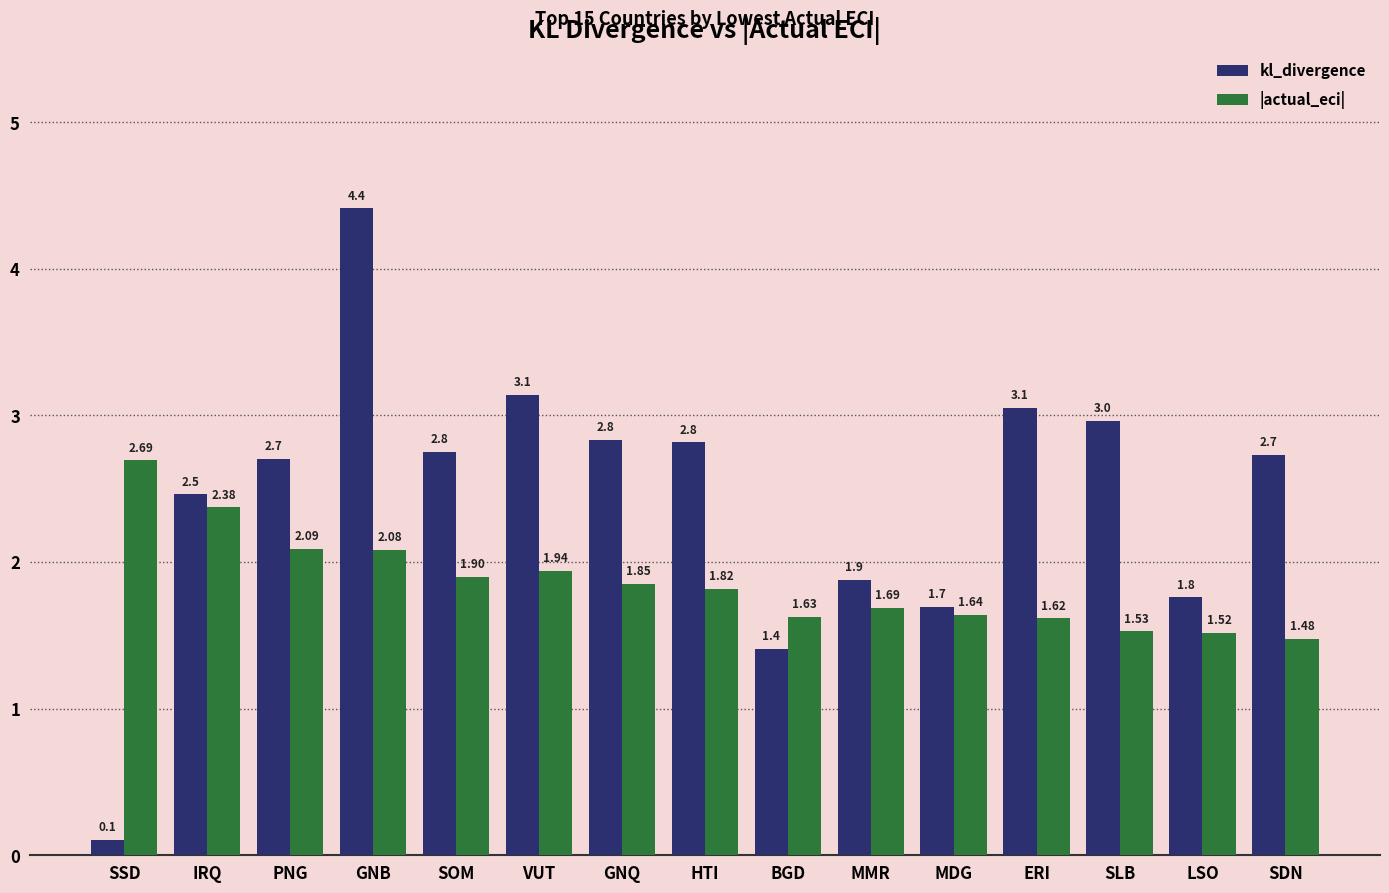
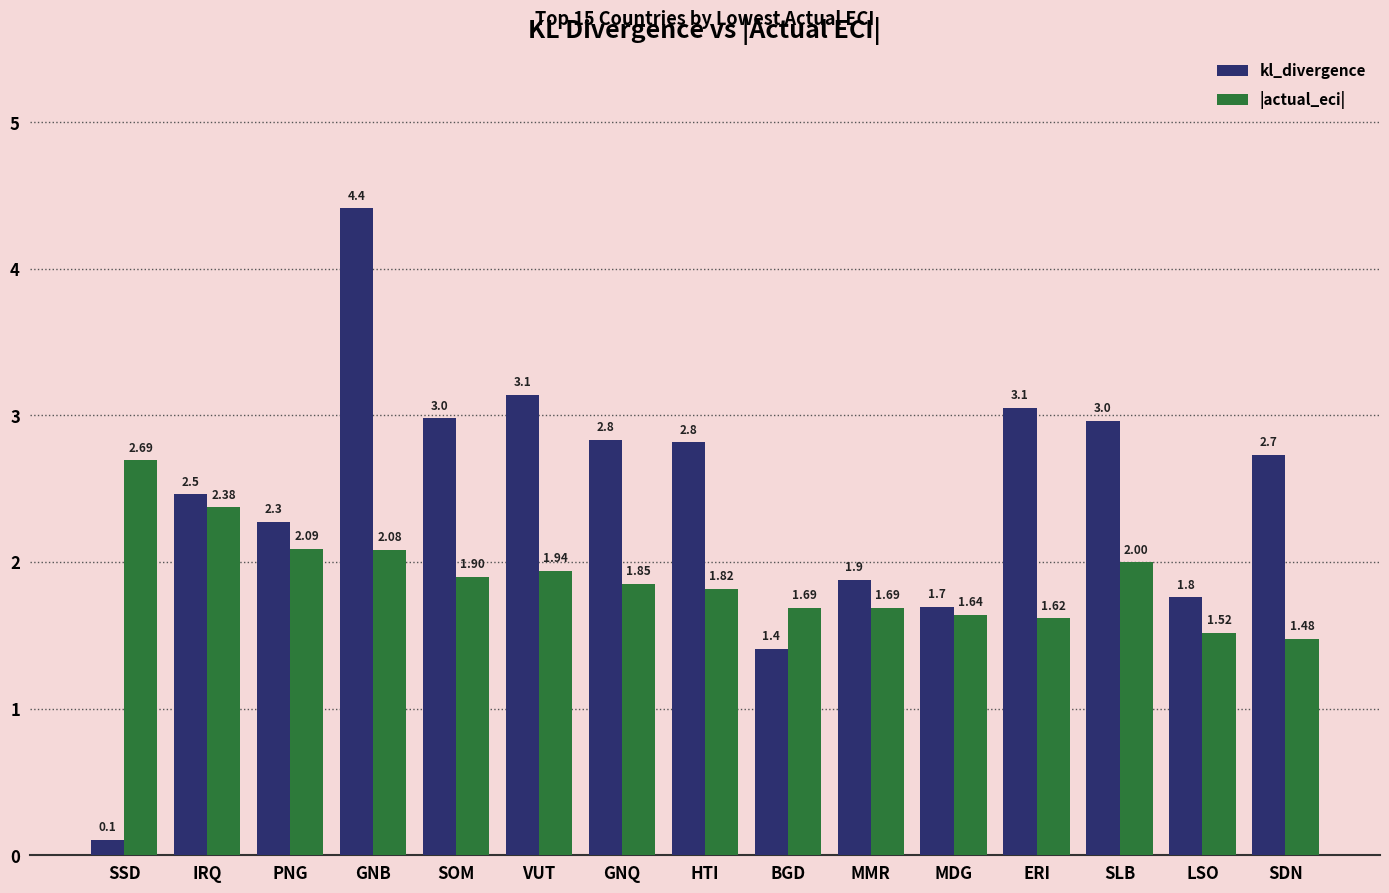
  {
    "kl_divergence": {
      "SSD": 0.1,
      "IRQ": 2.5,
-     "PNG": 2.7,
+     "PNG": 2.3,
      "GNB": 4.4,
-     "SOM": 2.8,
+     "SOM": 3.0,
      "VUT": 3.1,
      "GNQ": 2.8,
      "HTI": 2.8,
      "BGD": 1.4,
      "MMR": 1.9,
      "MDG": 1.7,
      "ERI": 3.1,
      "SLB": 3.0,
      "LSO": 1.8,
      "SDN": 2.7
    },
    "|actual_eci|": {
      "SSD": 2.69,
      "IRQ": 2.38,
      "PNG": 2.09,
      "GNB": 2.08,
      "SOM": 1.90,
      "VUT": 1.94,
      "GNQ": 1.85,
      "HTI": 1.82,
-     "BGD": 1.63,
+     "BGD": 1.69,
      "MMR": 1.69,
      "MDG": 1.64,
      "ERI": 1.62,
-     "SLB": 1.53,
+     "SLB": 2.00,
      "LSO": 1.52,
      "SDN": 1.48
    }
  }
